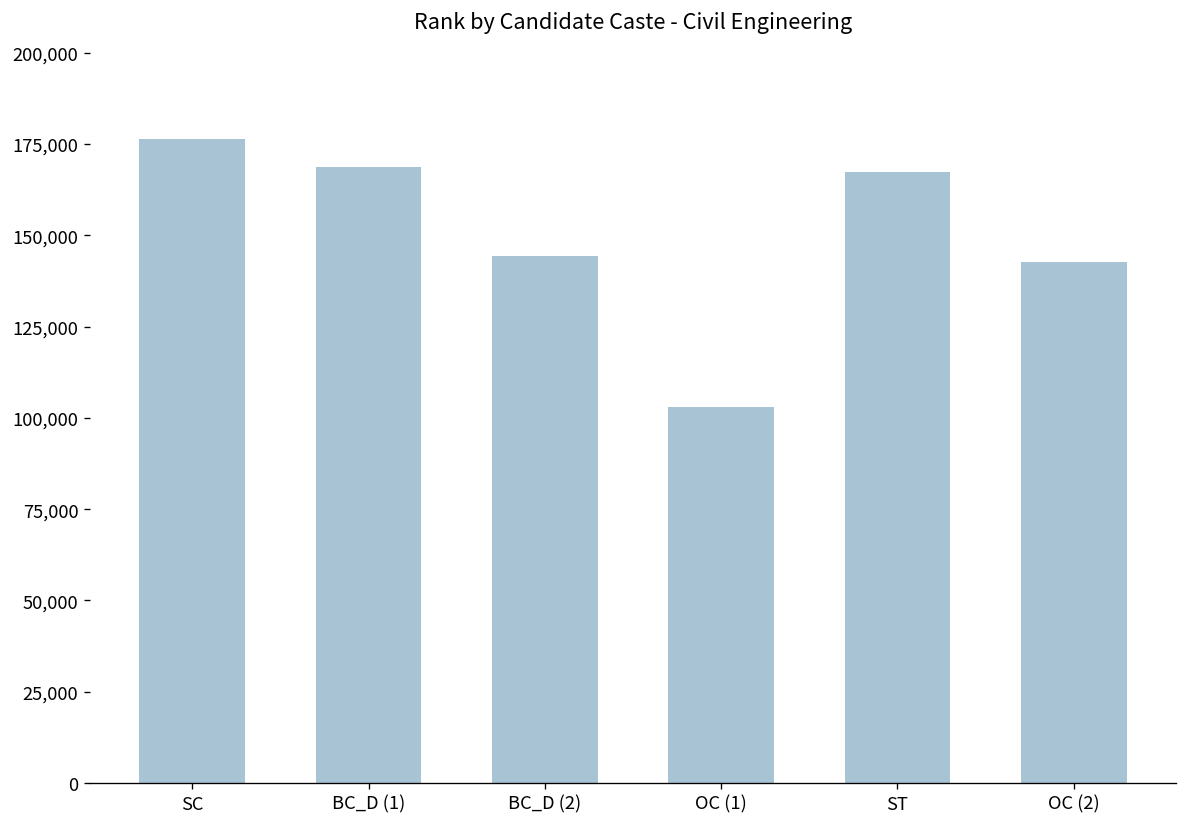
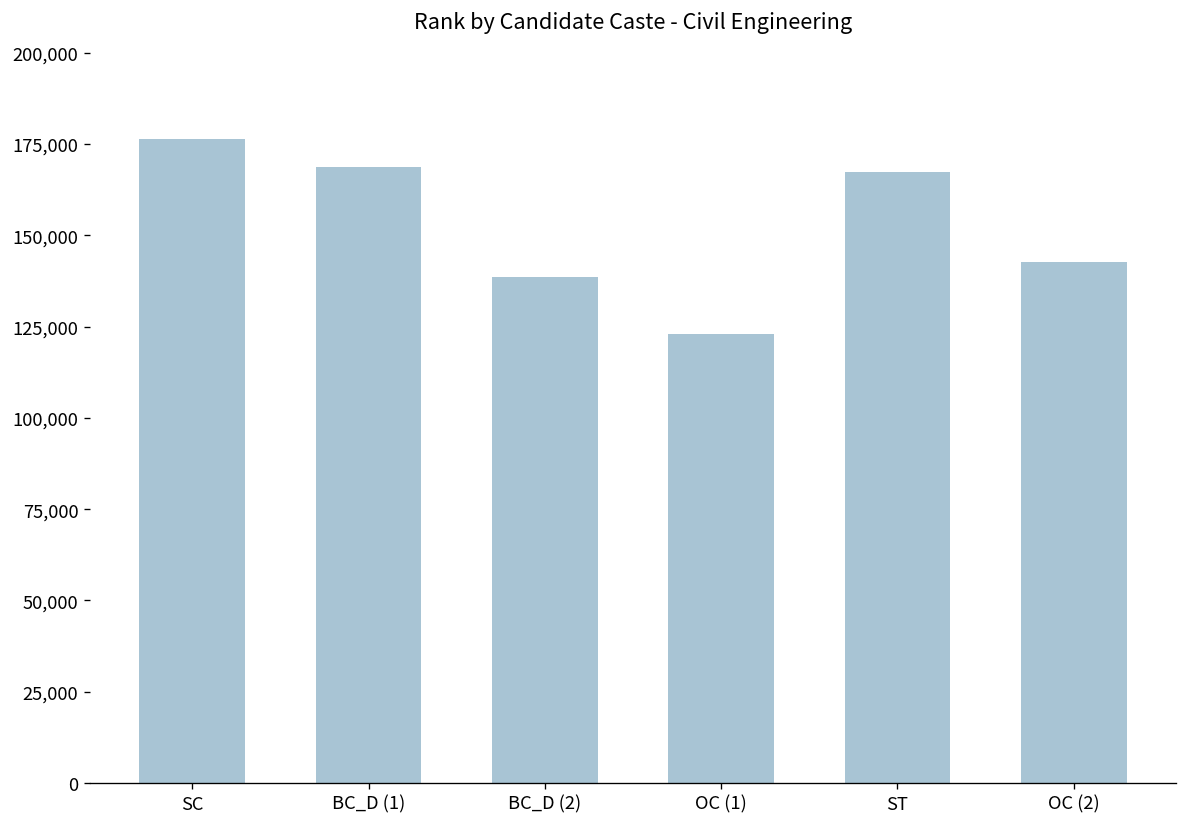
  {
    "SC": "177,000",
    "BC_D (1)": "169,000",
-   "BC_D (2)": "144,000",
-   "OC (1)": "103,000",
+   "BC_D (2)": "139,000",
+   "OC (1)": "123,000",
    "ST": "167,000",
    "OC (2)": "143,000"
  }
